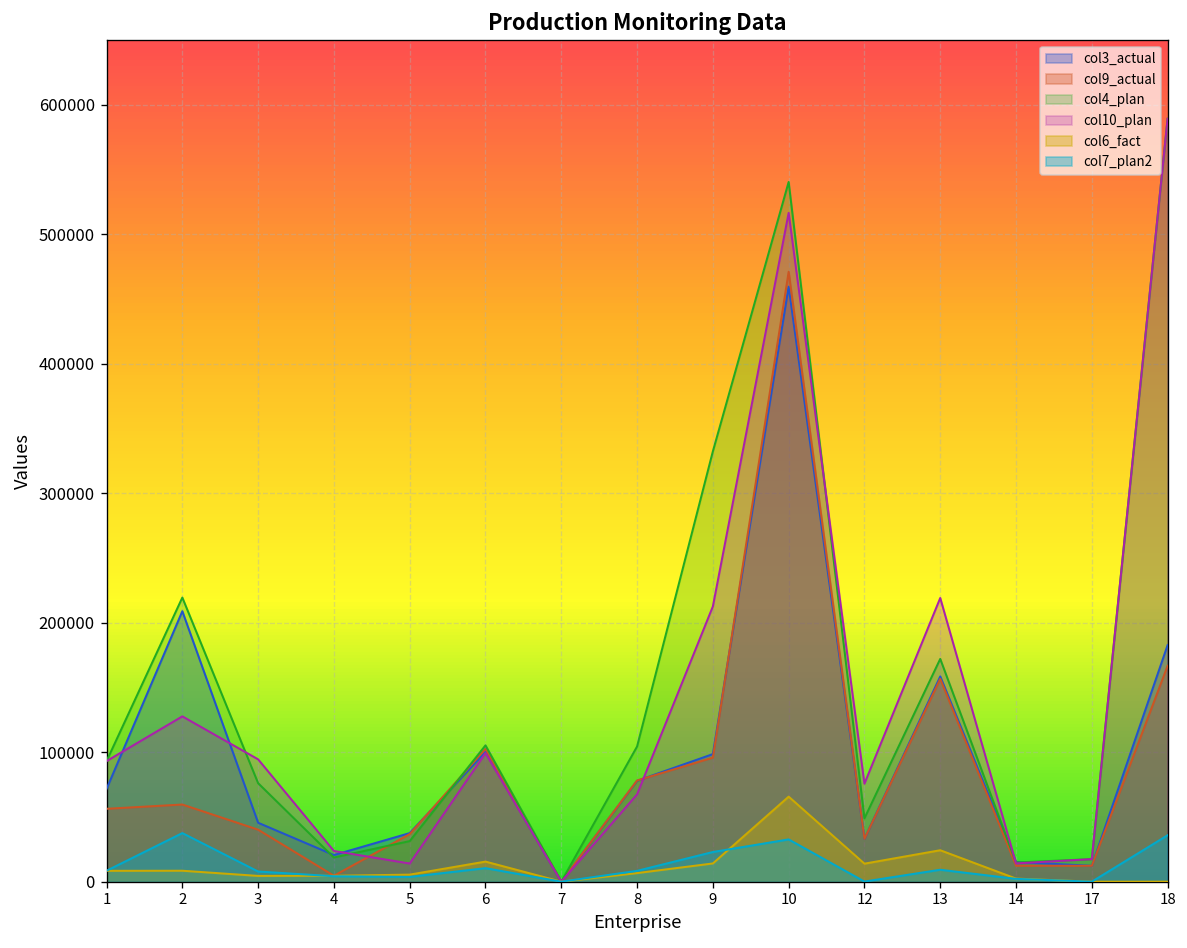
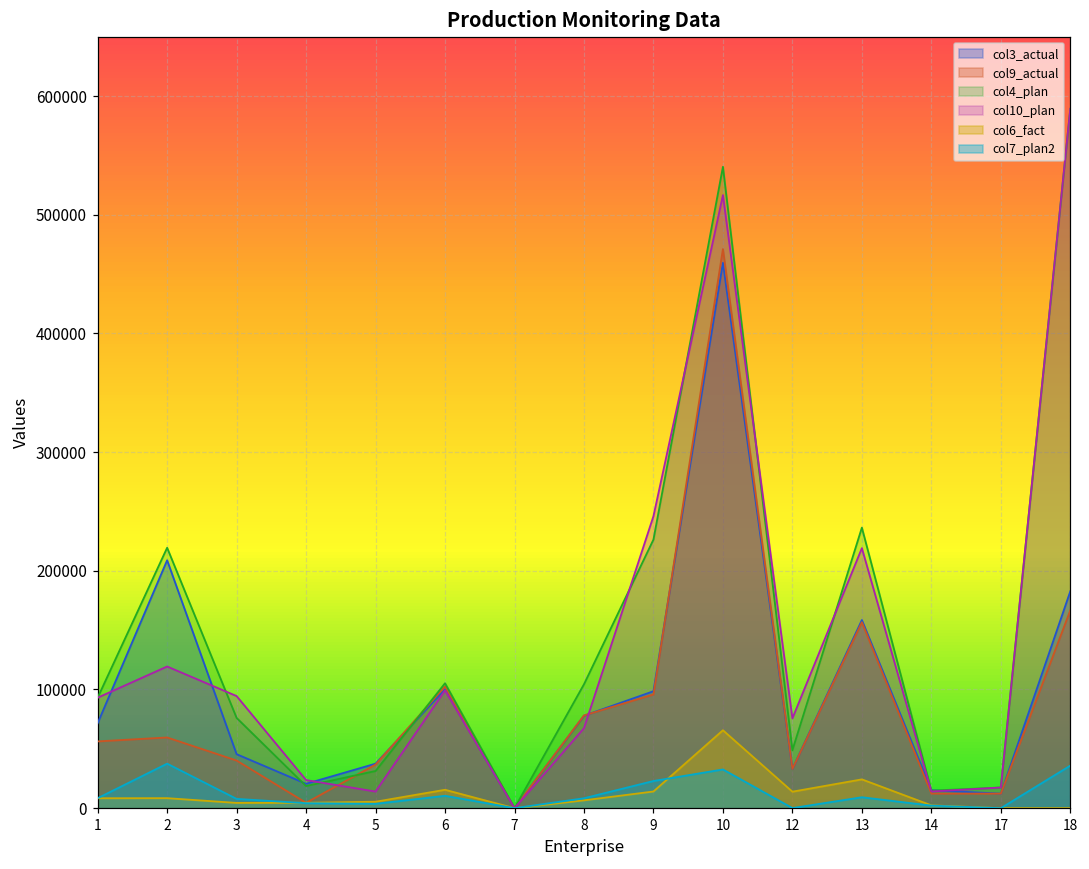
  {
    "col4_plan": {
      "2": 219000,
      "3": 76000,
      "5": 31000,
      "6": 105000,
      "8": 104000,
-     "9": 332000,
+     "9": 226000,
      "10": 540000,
      "12": 49000,
-     "13": 172000
+     "13": 236000
    },
    "col10_plan": {
-     "2": 128000,
+     "2": 119000,
      "3": 94000,
      "4": 24000,
      "5": 14000,
      "8": 67000,
-     "9": 213000,
+     "9": 246000,
      "10": 516000,
      "12": 76000,
      "13": 219000
    }
  }
